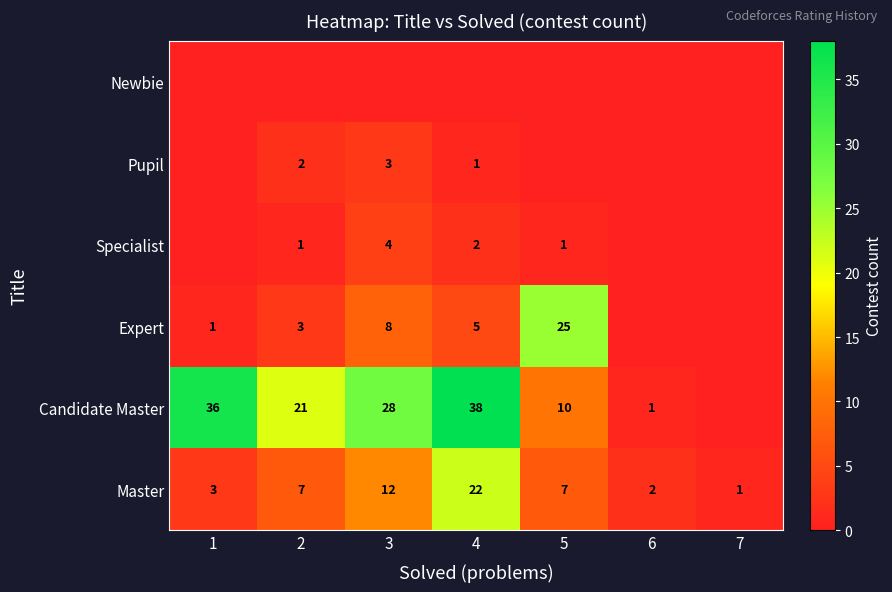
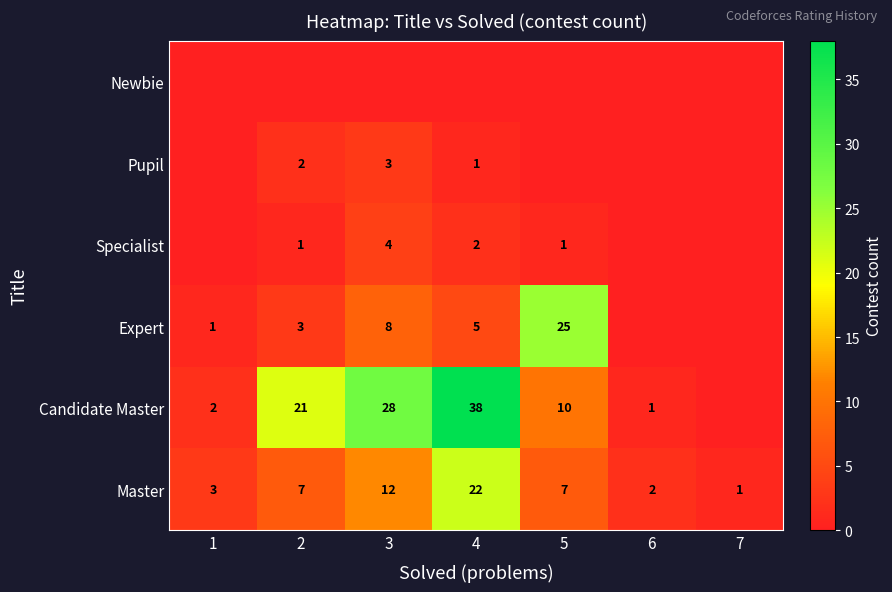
  {
    "Pupil": {
      "2": 2,
      "3": 3,
      "4": 1
    },
    "Specialist": {
      "2": 1,
      "3": 4,
      "4": 2,
      "5": 1
    },
    "Expert": {
      "1": 1,
      "2": 3,
      "3": 8,
      "4": 5,
      "5": 25
    },
    "Candidate Master": {
-     "1": 36,
+     "1": 2,
      "2": 21,
      "3": 28,
      "4": 38,
      "5": 10,
      "6": 1
    },
    "Master": {
      "1": 3,
      "2": 7,
      "3": 12,
      "4": 22,
      "5": 7,
      "6": 2,
      "7": 1
    }
  }
